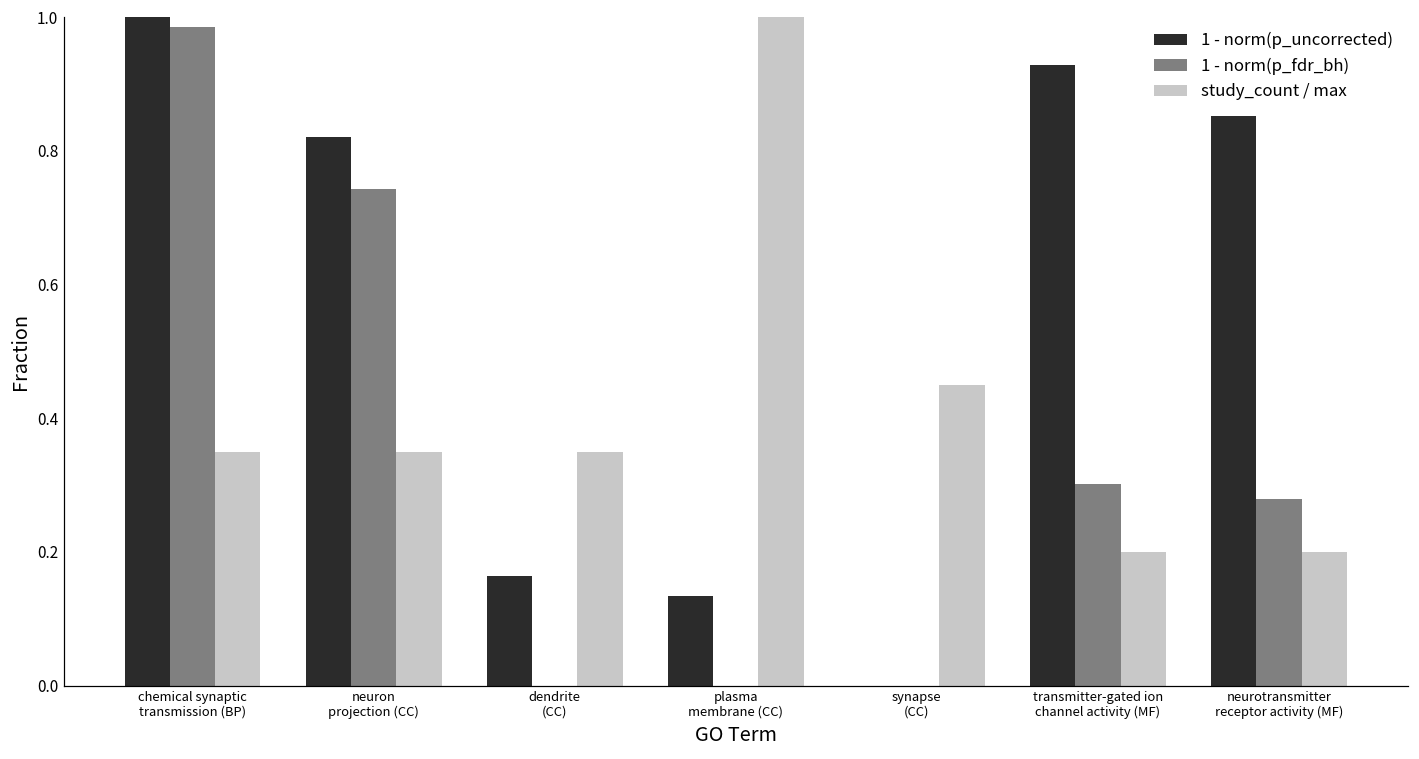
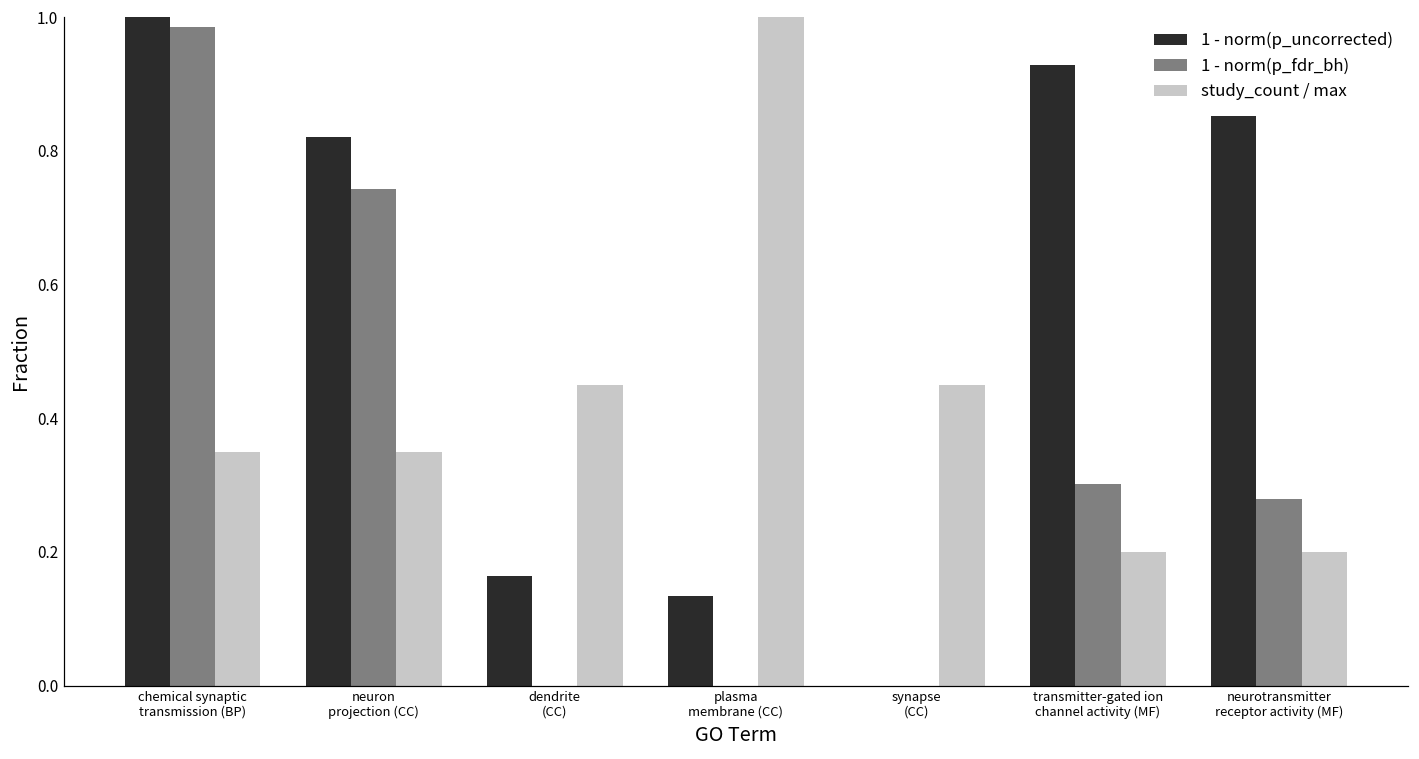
  {
    "1 - norm(p_uncorrected)": {
      "chemical synaptic transmission (BP)": 1.00,
      "neuron projection (CC)": 0.82,
      "dendrite (CC)": 0.16,
      "plasma membrane (CC)": 0.13,
      "synapse (CC)": 0.00,
      "transmitter-gated ion channel activity (MF)": 0.93,
      "neurotransmitter receptor activity (MF)": 0.85
    },
    "1 - norm(p_fdr_bh)": {
      "chemical synaptic transmission (BP)": 0.99,
      "neuron projection (CC)": 0.74,
      "dendrite (CC)": 0.00,
      "plasma membrane (CC)": 0.00,
      "synapse (CC)": 0.00,
      "transmitter-gated ion channel activity (MF)": 0.30,
      "neurotransmitter receptor activity (MF)": 0.28
    },
    "study_count / max": {
      "chemical synaptic transmission (BP)": 0.35,
      "neuron projection (CC)": 0.35,
-     "dendrite (CC)": 0.35,
+     "dendrite (CC)": 0.45,
      "plasma membrane (CC)": 1.00,
      "synapse (CC)": 0.45,
      "transmitter-gated ion channel activity (MF)": 0.20,
      "neurotransmitter receptor activity (MF)": 0.20
    }
  }
